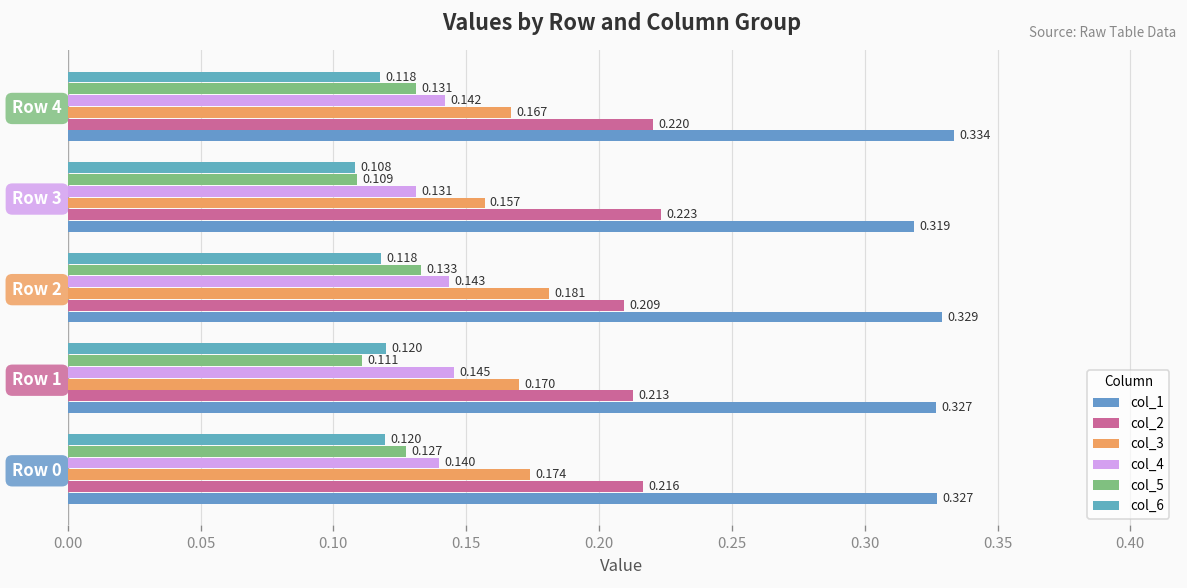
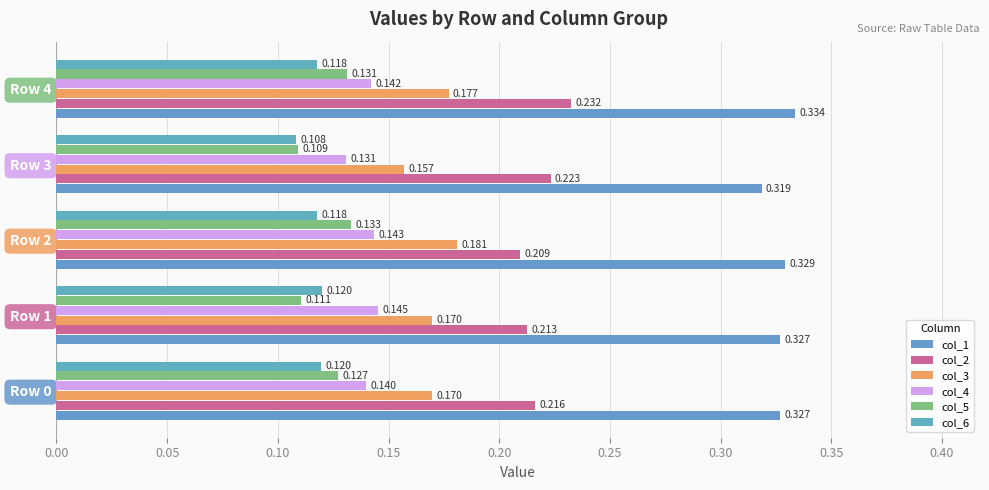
  {
    "col_2": {
-     "Row 4": 0.220,
+     "Row 4": 0.232,
      "Row 3": 0.223,
      "Row 2": 0.209,
      "Row 1": 0.213,
      "Row 0": 0.216
    },
    "col_3": {
-     "Row 4": 0.167,
+     "Row 4": 0.177,
      "Row 3": 0.157,
      "Row 2": 0.181,
      "Row 1": 0.170,
-     "Row 0": 0.174
+     "Row 0": 0.170
    },
    "col_4": {
      "Row 4": 0.142,
      "Row 3": 0.131,
      "Row 2": 0.143,
      "Row 1": 0.145,
      "Row 0": 0.140
    },
    "col_5": {
      "Row 4": 0.131,
      "Row 3": 0.109,
      "Row 2": 0.133,
      "Row 1": 0.111,
      "Row 0": 0.127
    }
  }
